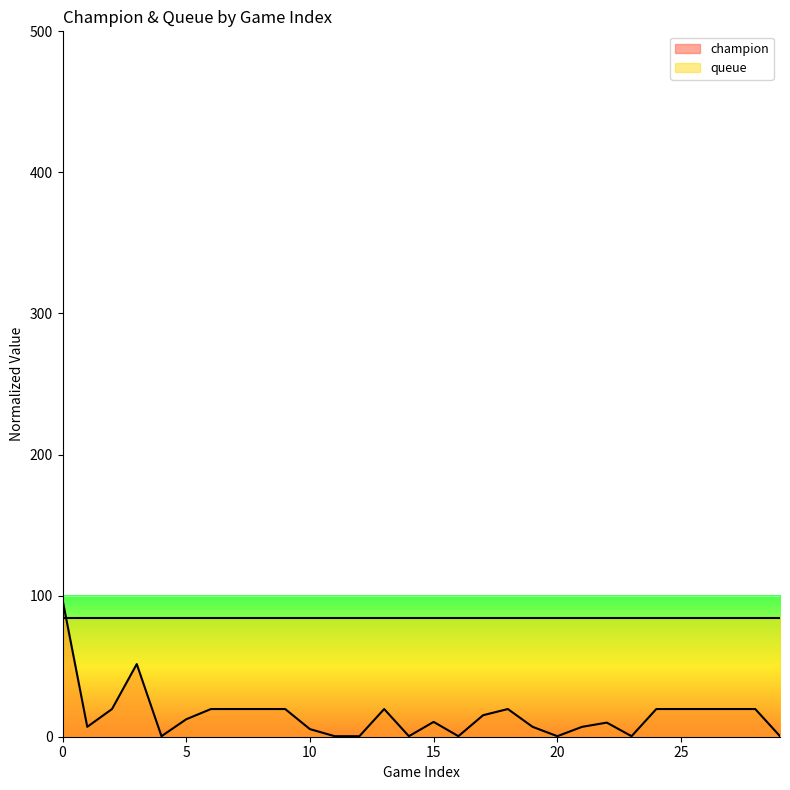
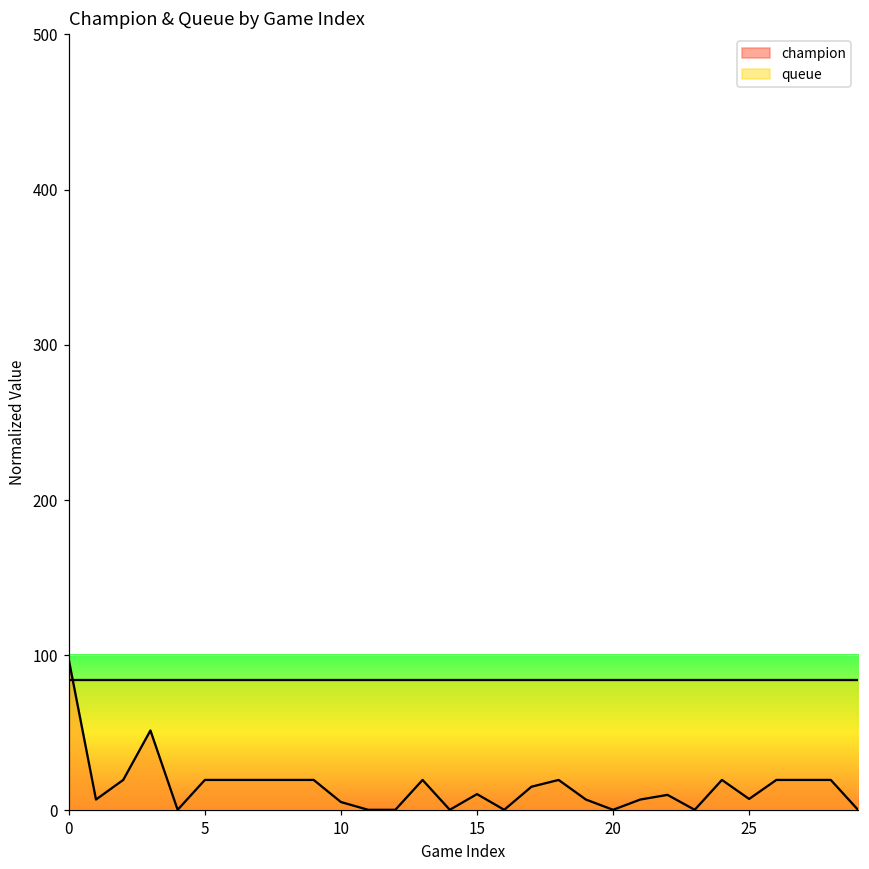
  {
    "champion": {
      "0": 97,
-     "5": 12,
+     "5": 20,
      "10": 5,
      "15": 11,
      "20": 0,
-     "25": 20
+     "25": 7
    },
    "queue": {
      "0": 84,
      "5": 84,
      "10": 84,
      "15": 84,
      "20": 84,
      "25": 84
    }
  }
